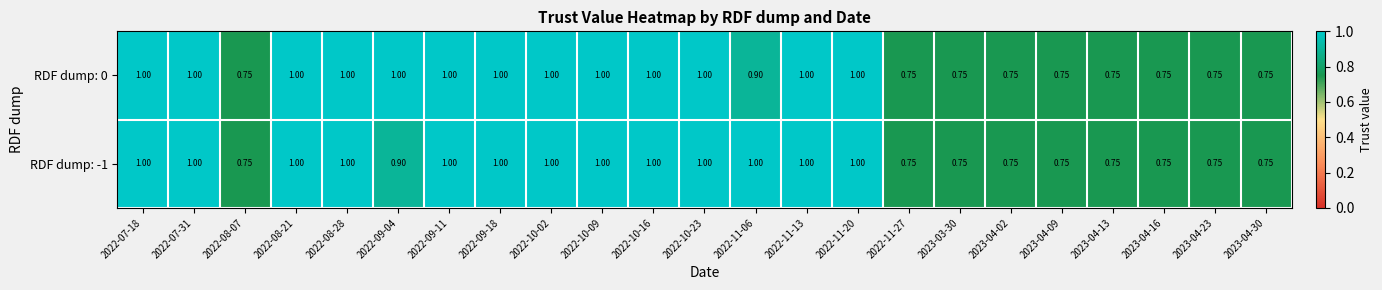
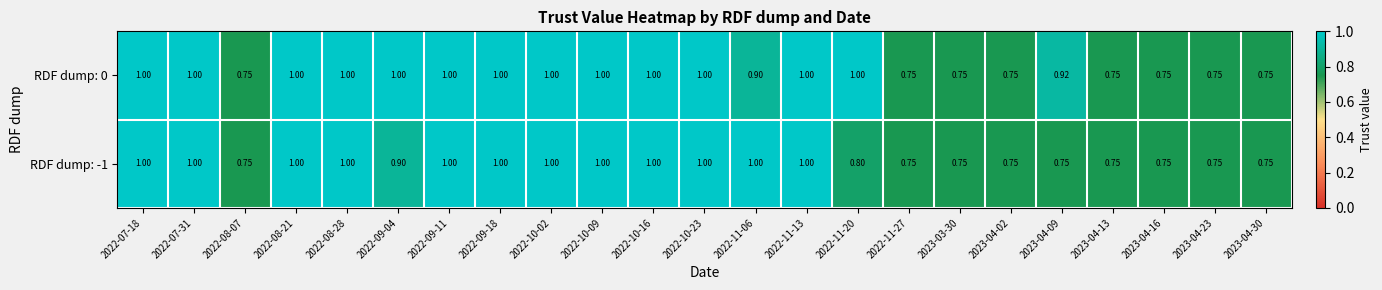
  {
    "RDF dump: 0": {
      "2022-07-18": 1.00,
      "2022-07-31": 1.00,
      "2022-08-07": 0.75,
      "2022-08-21": 1.00,
      "2022-08-28": 1.00,
      "2022-09-04": 1.00,
      "2022-09-11": 1.00,
      "2022-09-18": 1.00,
      "2022-10-02": 1.00,
      "2022-10-09": 1.00,
      "2022-10-16": 1.00,
      "2022-10-23": 1.00,
      "2022-11-06": 0.90,
      "2022-11-13": 1.00,
      "2022-11-20": 1.00,
      "2022-11-27": 0.75,
      "2023-03-30": 0.75,
      "2023-04-02": 0.75,
-     "2023-04-09": 0.75,
+     "2023-04-09": 0.92,
      "2023-04-13": 0.75,
      "2023-04-16": 0.75,
      "2023-04-23": 0.75,
      "2023-04-30": 0.75
    },
    "RDF dump: -1": {
      "2022-07-18": 1.00,
      "2022-07-31": 1.00,
      "2022-08-07": 0.75,
      "2022-08-21": 1.00,
      "2022-08-28": 1.00,
      "2022-09-04": 0.90,
      "2022-09-11": 1.00,
      "2022-09-18": 1.00,
      "2022-10-02": 1.00,
      "2022-10-09": 1.00,
      "2022-10-16": 1.00,
      "2022-10-23": 1.00,
      "2022-11-06": 1.00,
      "2022-11-13": 1.00,
-     "2022-11-20": 1.00,
+     "2022-11-20": 0.80,
      "2022-11-27": 0.75,
      "2023-03-30": 0.75,
      "2023-04-02": 0.75,
      "2023-04-09": 0.75,
      "2023-04-13": 0.75,
      "2023-04-16": 0.75,
      "2023-04-23": 0.75,
      "2023-04-30": 0.75
    }
  }
